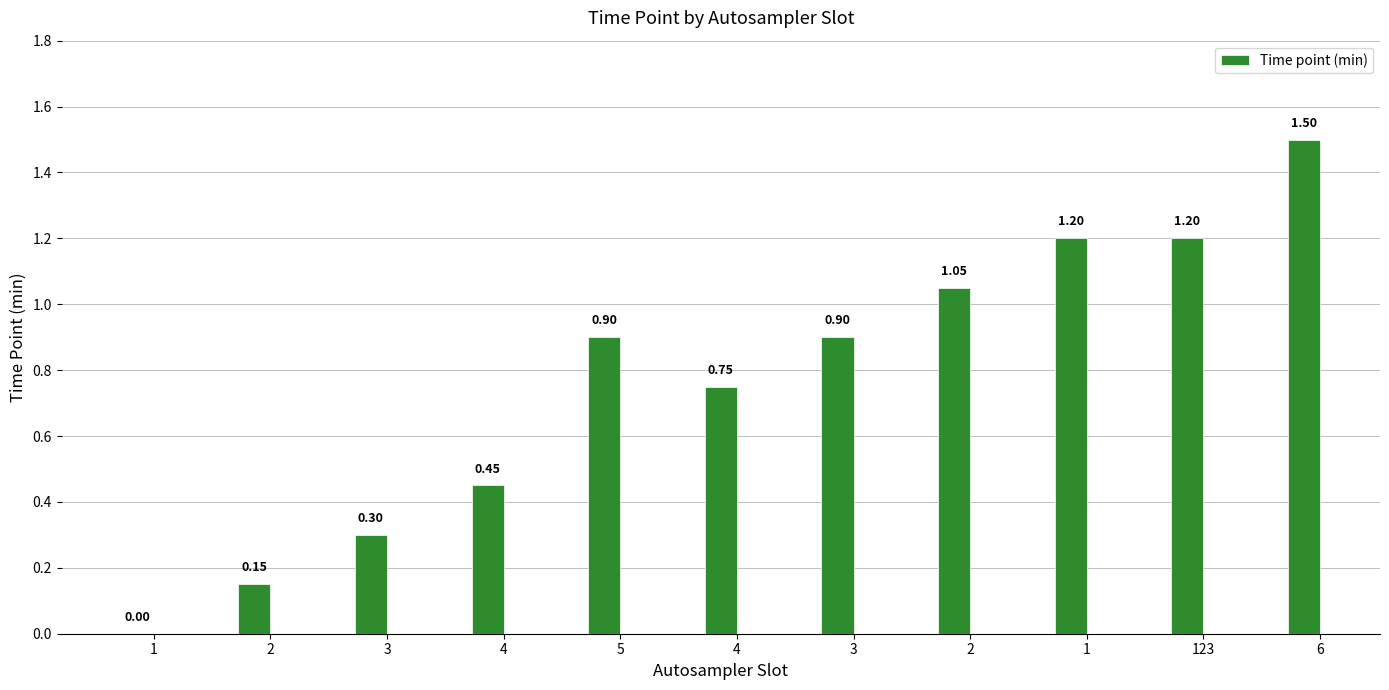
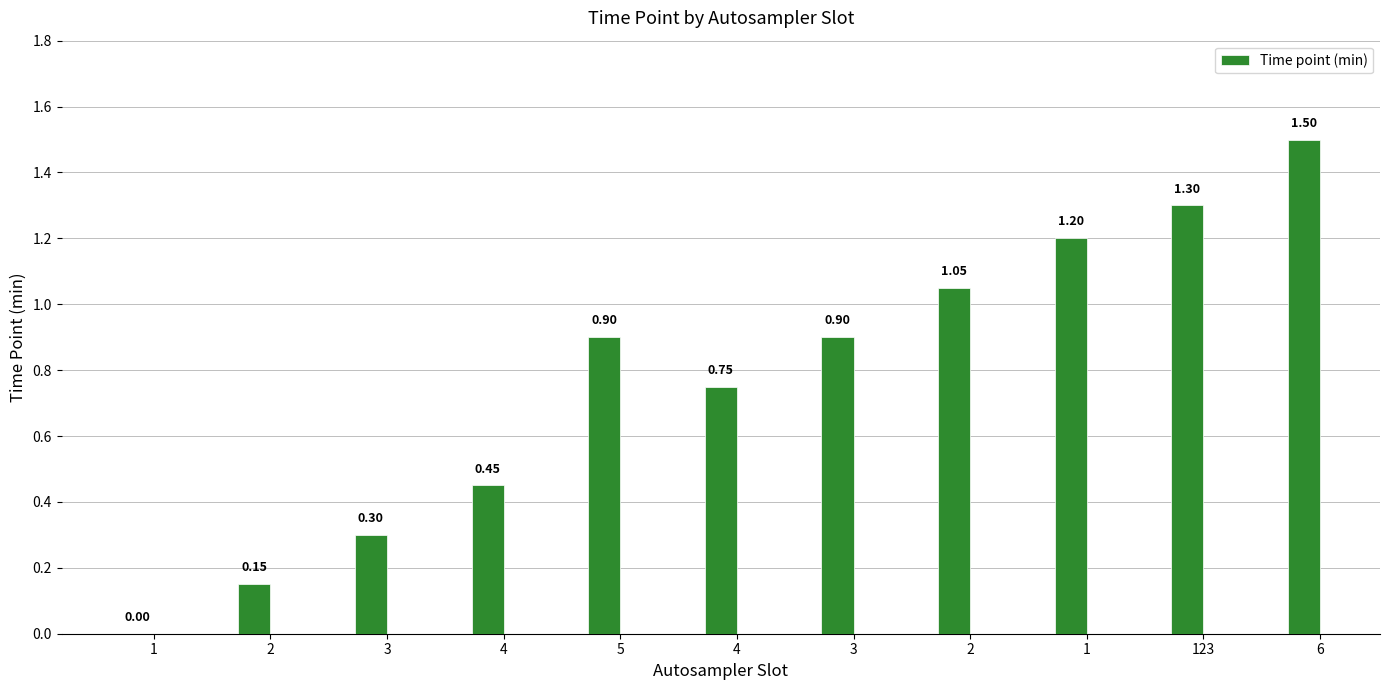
  {
    "5": 0.90,
-   "123": 1.20,
+   "123": 1.30,
    "6": 1.50
  }
